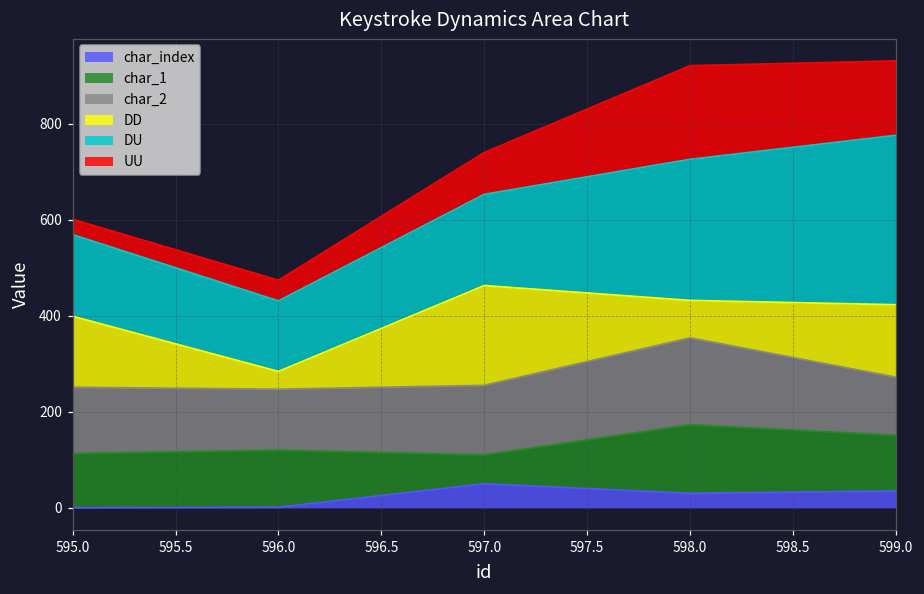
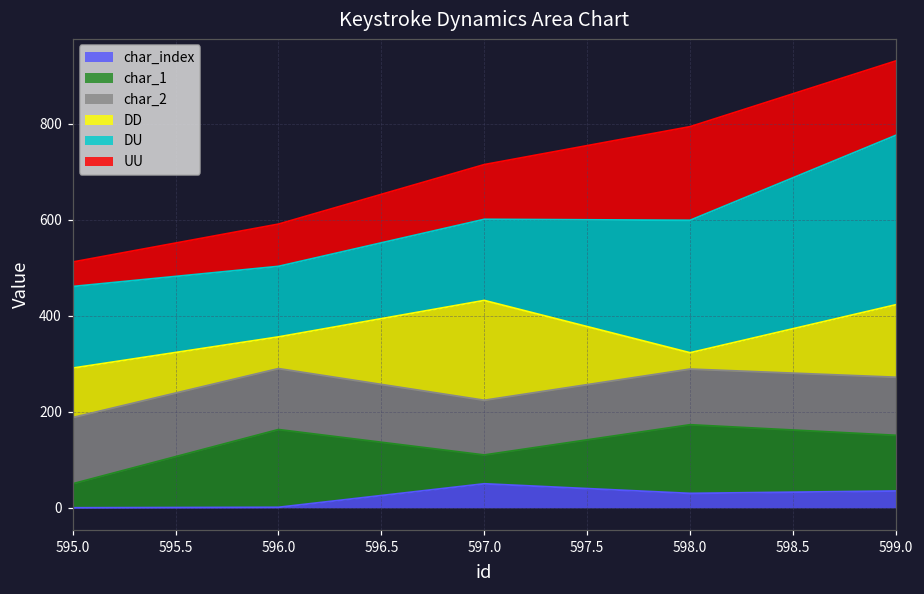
  {
    "char_index": {
      "595.0": 0,
      "596.0": 0,
      "597.0": 50,
      "598.0": 30,
      "599.0": 40
    },
    "char_1": {
-     "595.0": 110,
-     "596.0": 120,
+     "595.0": 50,
+     "596.0": 160,
      "597.0": 60,
      "598.0": 140,
      "599.0": 120
    },
    "char_2": {
      "595.0": 140,
      "596.0": 130,
-     "597.0": 150,
-     "598.0": 180,
+     "597.0": 110,
+     "598.0": 120,
      "599.0": 120
    },
    "DD": {
-     "595.0": 150,
-     "596.0": 40,
+     "595.0": 100,
+     "596.0": 70,
      "597.0": 210,
-     "598.0": 80,
+     "598.0": 30,
      "599.0": 150
    },
    "DU": {
      "595.0": 170,
      "596.0": 150,
-     "597.0": 190,
-     "598.0": 290,
+     "597.0": 170,
+     "598.0": 280,
      "599.0": 350
    },
    "UU": {
-     "595.0": 30,
-     "596.0": 40,
-     "597.0": 90,
+     "595.0": 50,
+     "596.0": 90,
+     "597.0": 110,
      "598.0": 200,
      "599.0": 160
    }
  }
